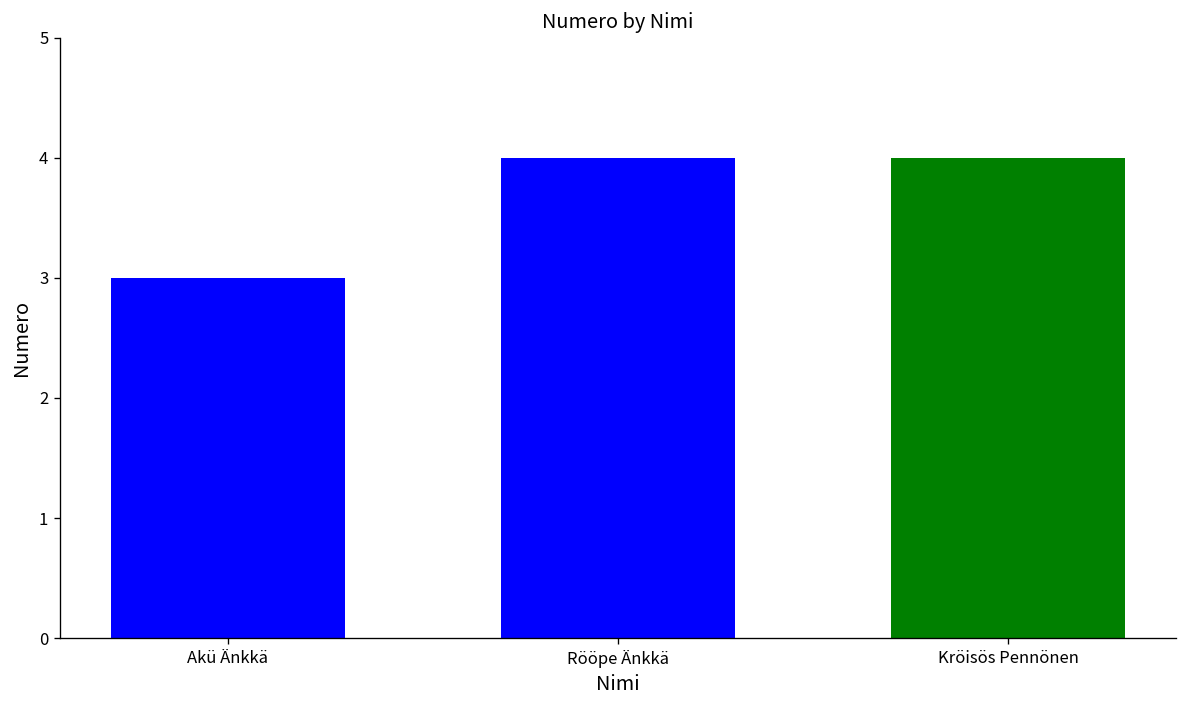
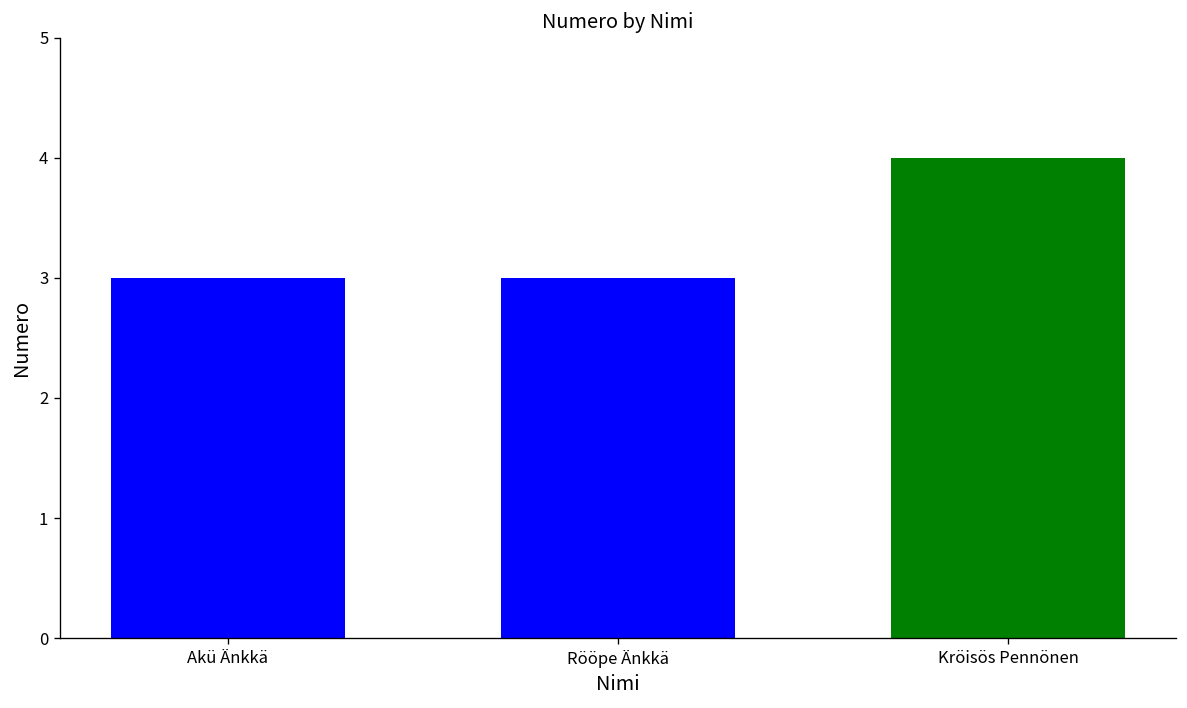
  {
    "Akü Änkkä": 3,
-   "Rööpe Änkkä": 4,
+   "Rööpe Änkkä": 3,
    "Kröisös Pennönen": 4
  }
